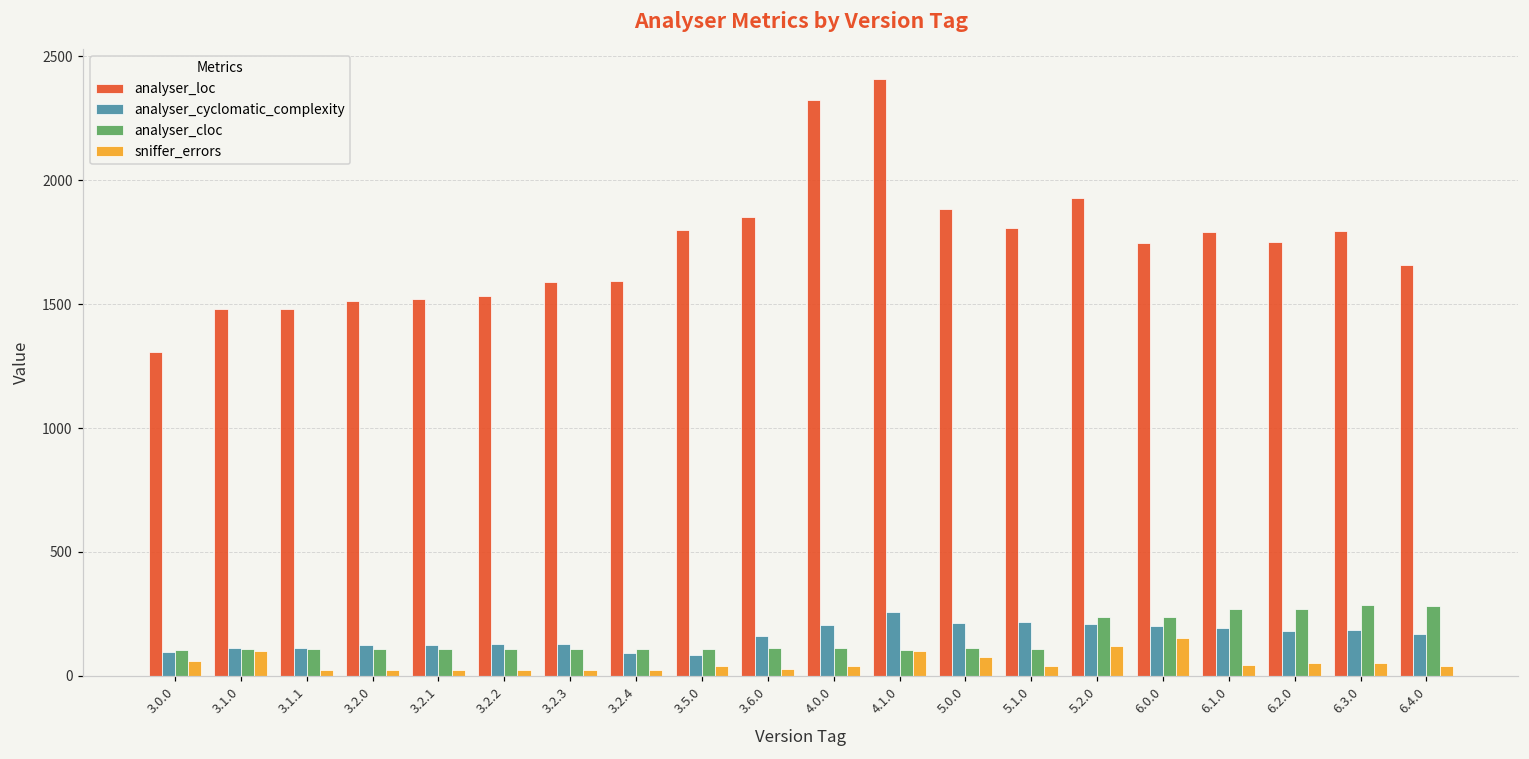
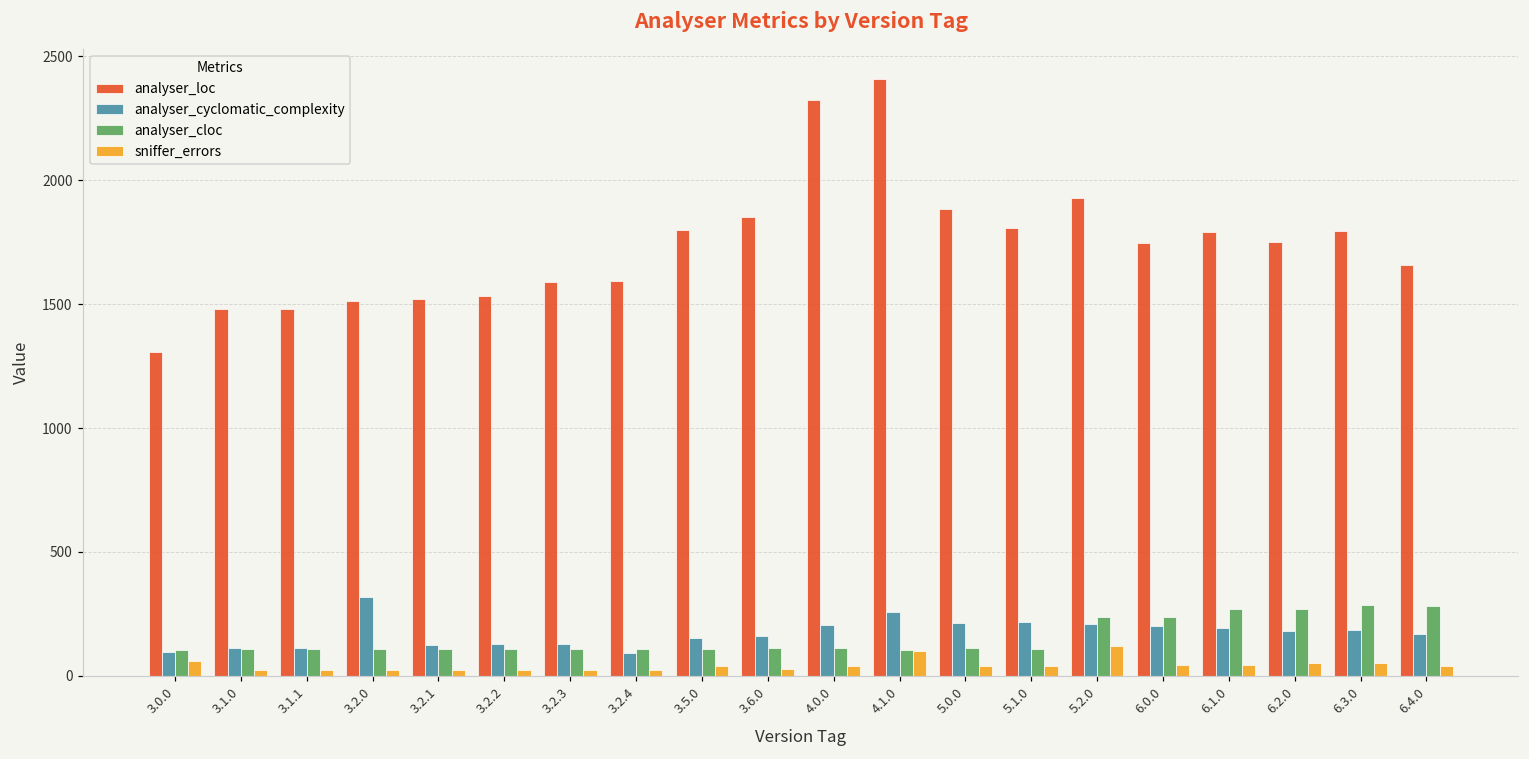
  {
    "analyser_loc": {
      "3.0.0": 1310,
      "3.1.0": 1480,
      "3.1.1": 1480,
      "3.2.0": 1510,
      "3.2.1": 1520,
      "3.2.2": 1530,
      "3.2.3": 1590,
      "3.2.4": 1590,
      "3.5.0": 1800,
      "3.6.0": 1850,
      "4.0.0": 2330,
      "4.1.0": 2410,
      "5.0.0": 1880,
      "5.1.0": 1810,
      "5.2.0": 1930,
      "6.0.0": 1750,
      "6.1.0": 1790,
      "6.2.0": 1750,
      "6.3.0": 1800,
      "6.4.0": 1660
    },
    "analyser_cyclomatic_complexity": {
      "3.0.0": 100,
      "3.1.0": 110,
      "3.1.1": 110,
-     "3.2.0": 130,
+     "3.2.0": 320,
      "3.2.1": 130,
      "3.2.2": 130,
      "3.2.3": 130,
      "3.2.4": 90,
-     "3.5.0": 80,
+     "3.5.0": 150,
      "3.6.0": 160,
      "4.0.0": 200,
      "4.1.0": 260,
      "5.0.0": 210,
      "5.1.0": 220,
      "5.2.0": 210,
      "6.0.0": 200,
      "6.1.0": 190,
      "6.2.0": 180,
      "6.3.0": 190,
      "6.4.0": 170
    },
    "analyser_cloc": {
      "3.0.0": 110,
      "3.1.0": 110,
      "3.1.1": 110,
      "3.2.0": 110,
      "3.2.1": 110,
      "3.2.2": 110,
      "3.2.3": 110,
      "3.2.4": 110,
      "3.5.0": 110,
      "3.6.0": 110,
      "4.0.0": 110,
      "4.1.0": 100,
      "5.0.0": 110,
      "5.1.0": 110,
      "5.2.0": 240,
      "6.0.0": 240,
      "6.1.0": 270,
      "6.2.0": 270,
      "6.3.0": 290,
      "6.4.0": 280
    },
    "sniffer_errors": {
      "3.0.0": 60,
-     "3.1.0": 100,
+     "3.1.0": 20,
      "3.1.1": 20,
      "3.2.0": 20,
      "3.2.1": 20,
      "3.2.2": 20,
      "3.2.3": 20,
      "3.2.4": 20,
      "3.5.0": 40,
      "3.6.0": 30,
      "4.0.0": 40,
      "4.1.0": 100,
-     "5.0.0": 80,
+     "5.0.0": 40,
      "5.1.0": 40,
      "5.2.0": 120,
-     "6.0.0": 150,
+     "6.0.0": 40,
      "6.1.0": 50,
      "6.2.0": 50,
      "6.3.0": 50,
      "6.4.0": 40
    }
  }
